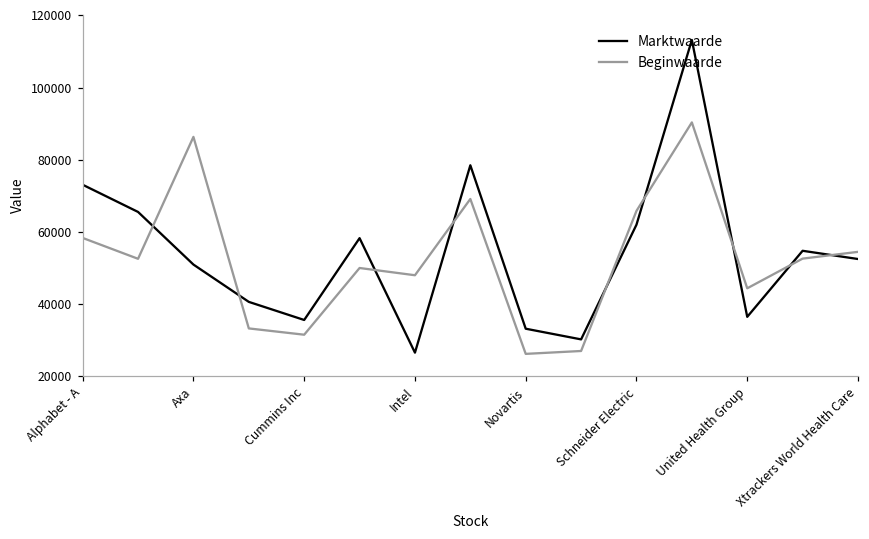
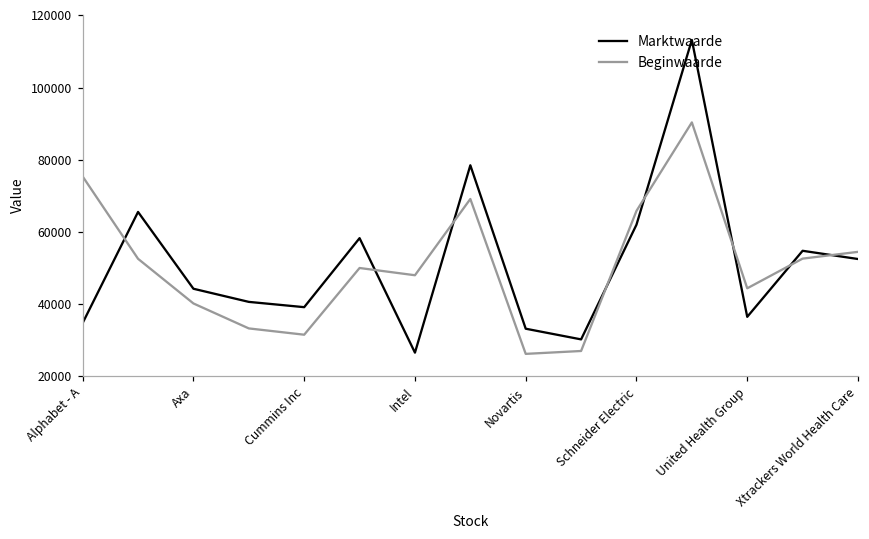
  {
    "Marktwaarde": {
-     "Alphabet - A": 73000,
-     "Axa": 51000,
-     "Cummins Inc": 36000,
+     "Alphabet - A": 35000,
+     "Axa": 44000,
+     "Cummins Inc": 39000,
      "Intel": 26000,
      "Novartis": 33000,
      "Schneider Electric": 62000,
      "United Health Group": 36000,
      "Xtrackers World Health Care": 52000
    },
    "Beginwaarde": {
-     "Alphabet - A": 58000,
-     "Axa": 86000,
+     "Alphabet - A": 75000,
+     "Axa": 40000,
      "Cummins Inc": 31000,
      "Intel": 48000,
      "Novartis": 26000,
      "Schneider Electric": 66000,
      "United Health Group": 44000,
      "Xtrackers World Health Care": 54000
    }
  }
